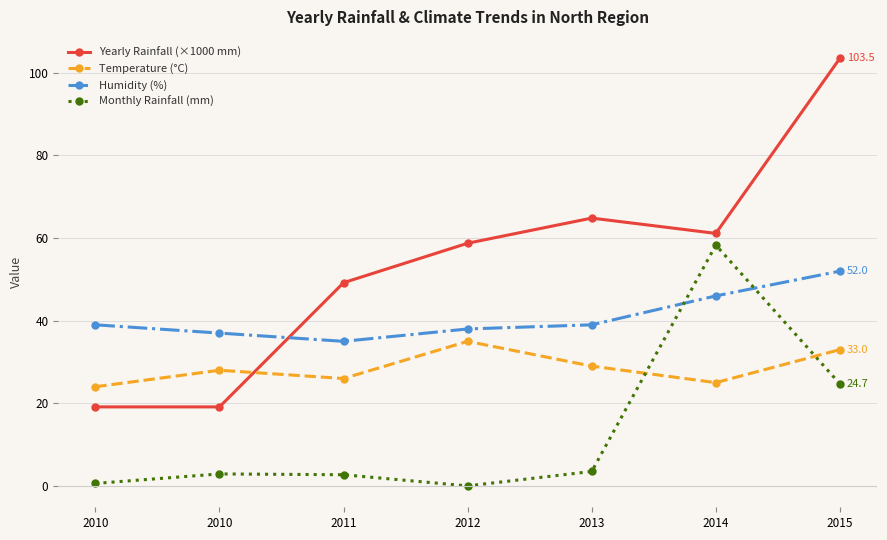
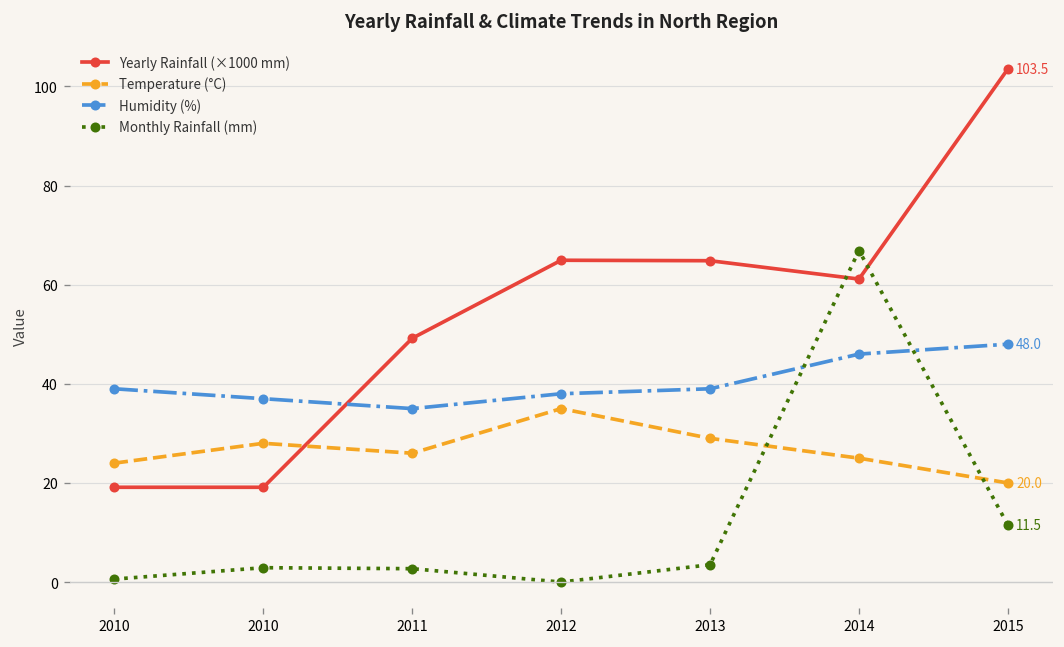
  {
    "Yearly Rainfall (×1000 mm)": {
      "2011": 49,
-     "2012": 59,
+     "2012": 65,
      "2013": 65,
      "2014": 61
    },
    "Temperature (°C)": {
-     "2015": 33.0
+     "2015": 20.0
    },
    "Humidity (%)": {
-     "2015": 52.0
+     "2015": 48.0
    },
    "Monthly Rainfall (mm)": {
-     "2014": 58,
-     "2015": 24.7
+     "2014": 67,
+     "2015": 11.5
    }
  }
